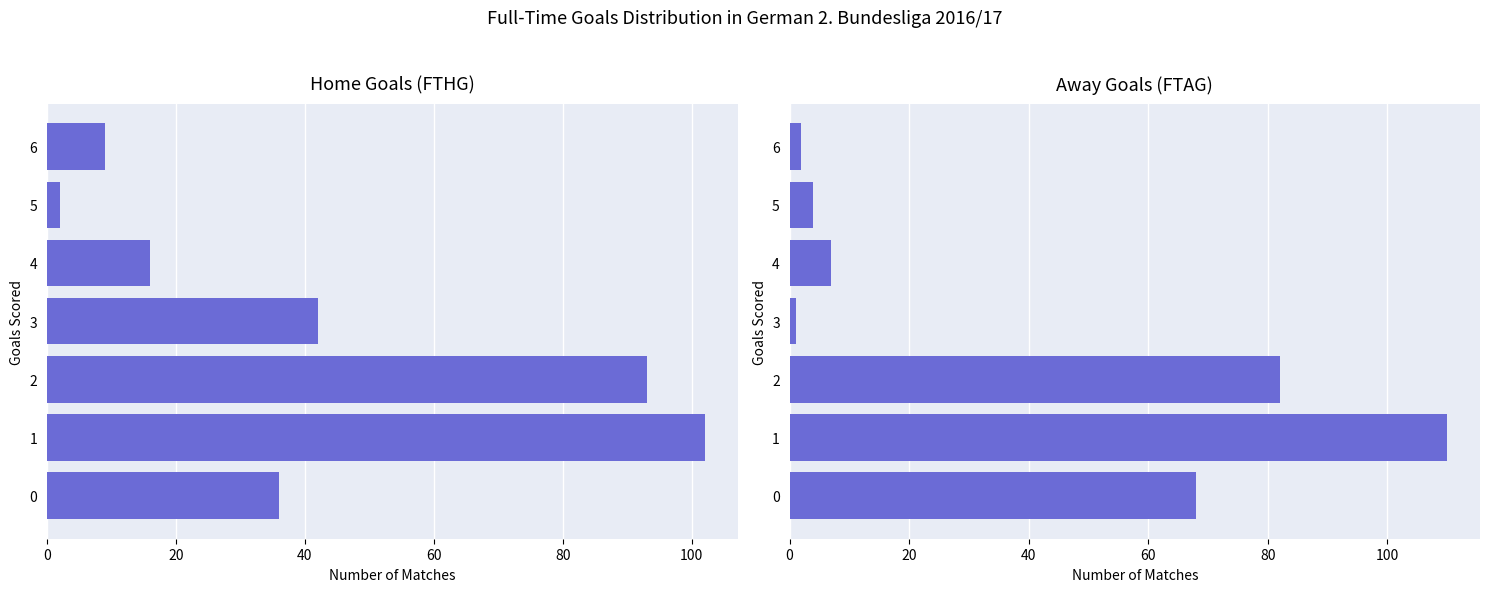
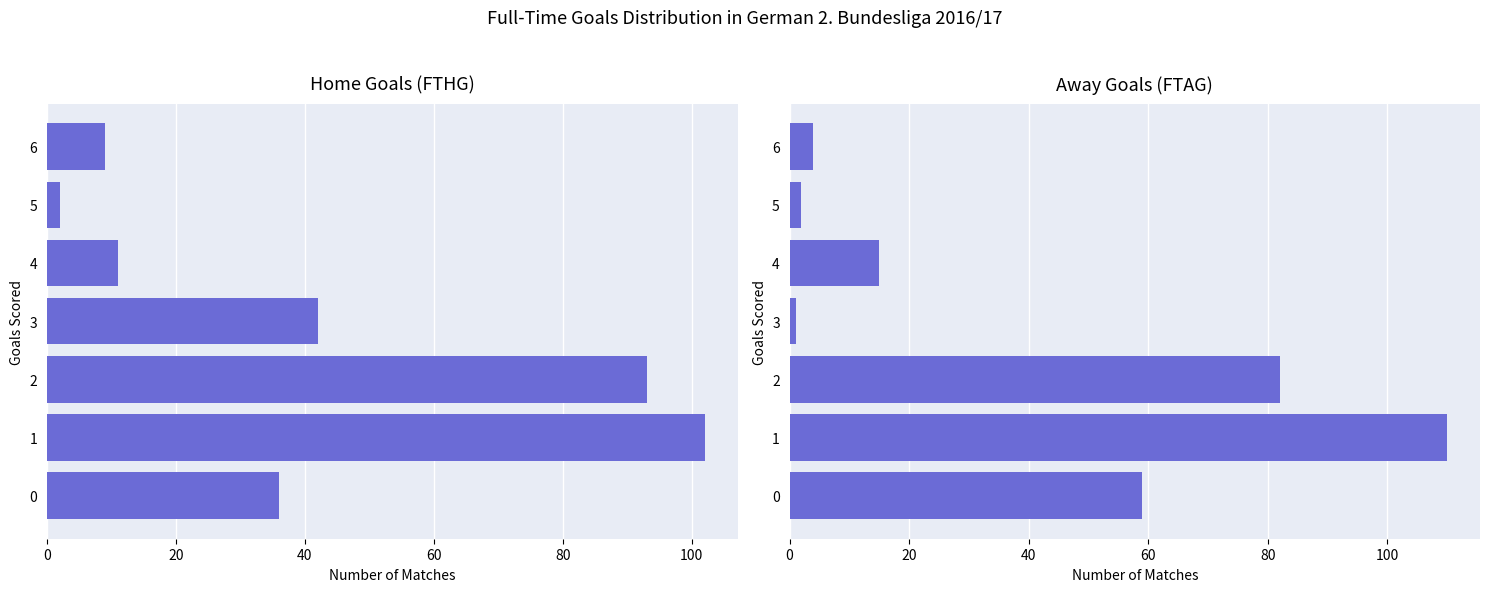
  {
    "Home Goals (FTHG)": {
      "6": 9,
      "5": 2,
-     "4": 16,
+     "4": 11,
      "3": 42,
      "2": 93,
      "1": 102,
      "0": 36
    },
    "Away Goals (FTAG)": {
-     "6": 2,
-     "5": 4,
-     "4": 7,
+     "6": 4,
+     "5": 2,
+     "4": 15,
      "3": 1,
      "2": 82,
      "1": 110,
-     "0": 68
+     "0": 59
    }
  }
